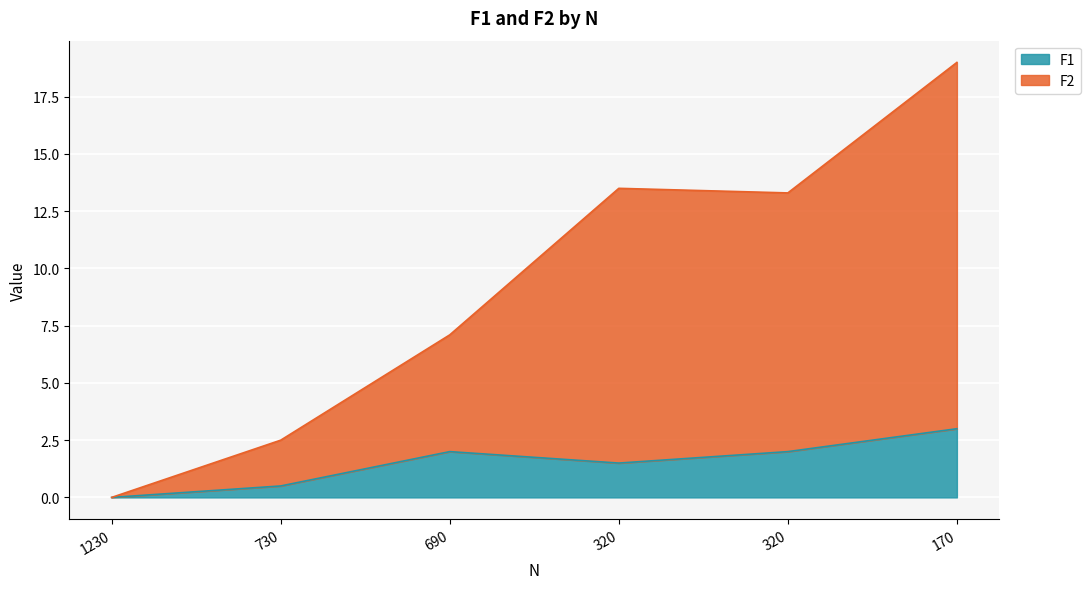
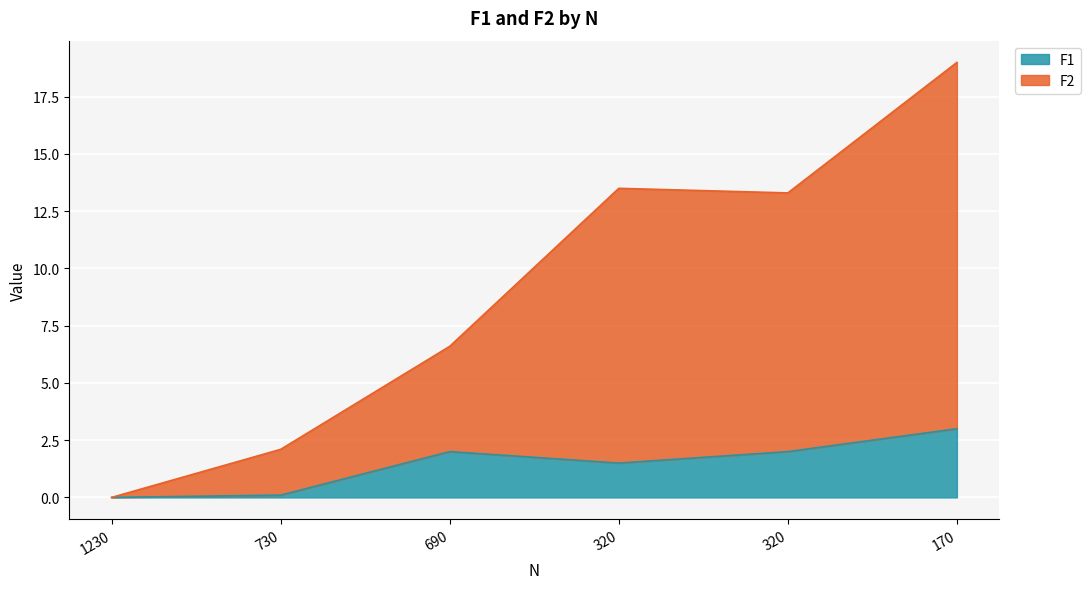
  {
    "F1": {
-     "730": 0.5,
+     "730": 0.1,
      "690": 2.0,
      "170": 3.0
    },
    "F2": {
      "730": 2.0,
-     "690": 5.1,
+     "690": 4.6,
      "170": 16.0
    }
  }
